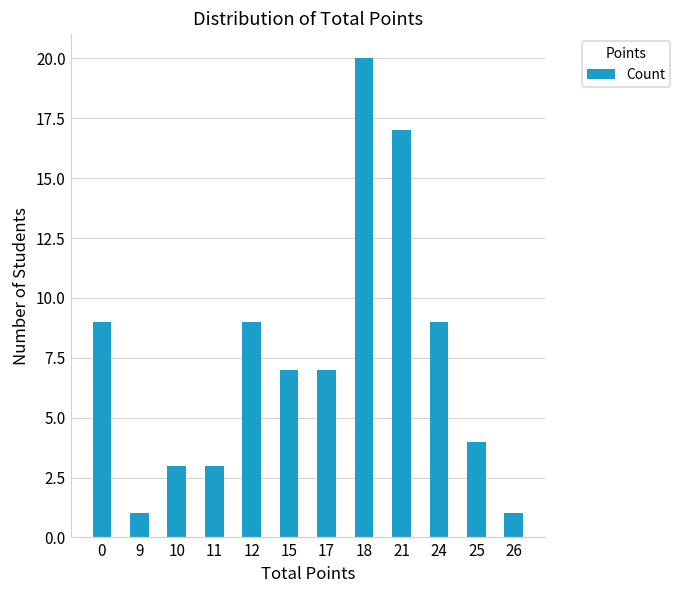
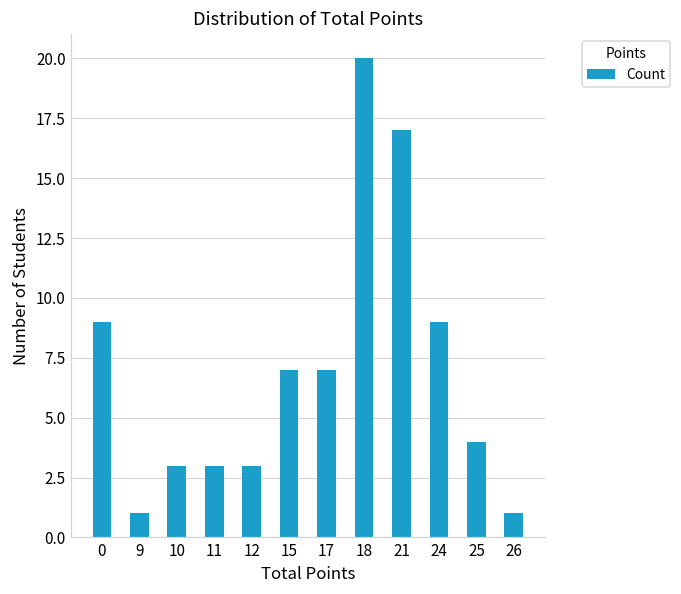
  {
    "0": 9,
    "9": 1,
    "10": 3,
    "11": 3,
-   "12": 9,
+   "12": 3,
    "15": 7,
    "17": 7,
    "18": 20,
    "21": 17,
    "24": 9,
    "25": 4,
    "26": 1
  }
